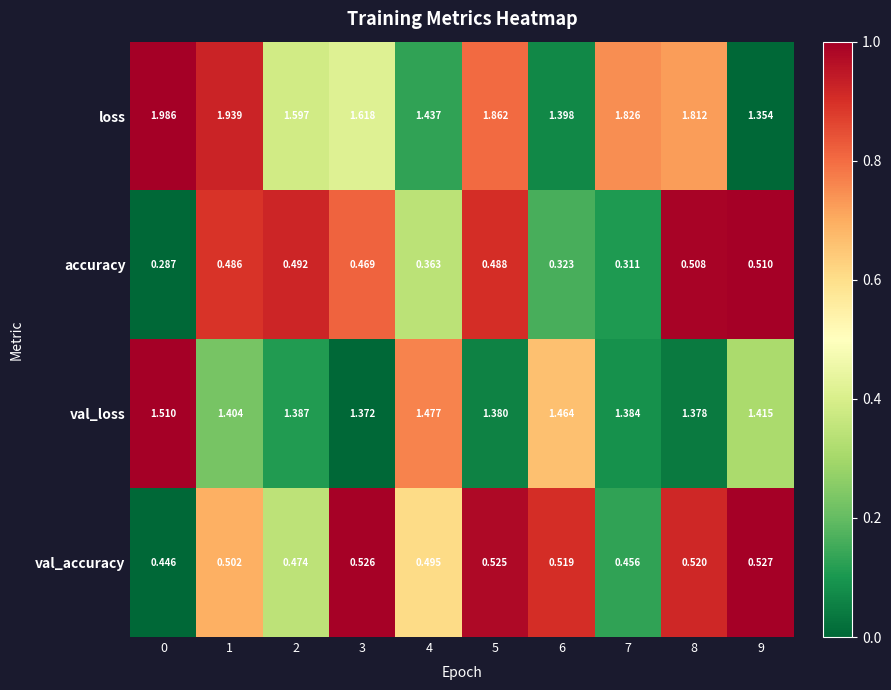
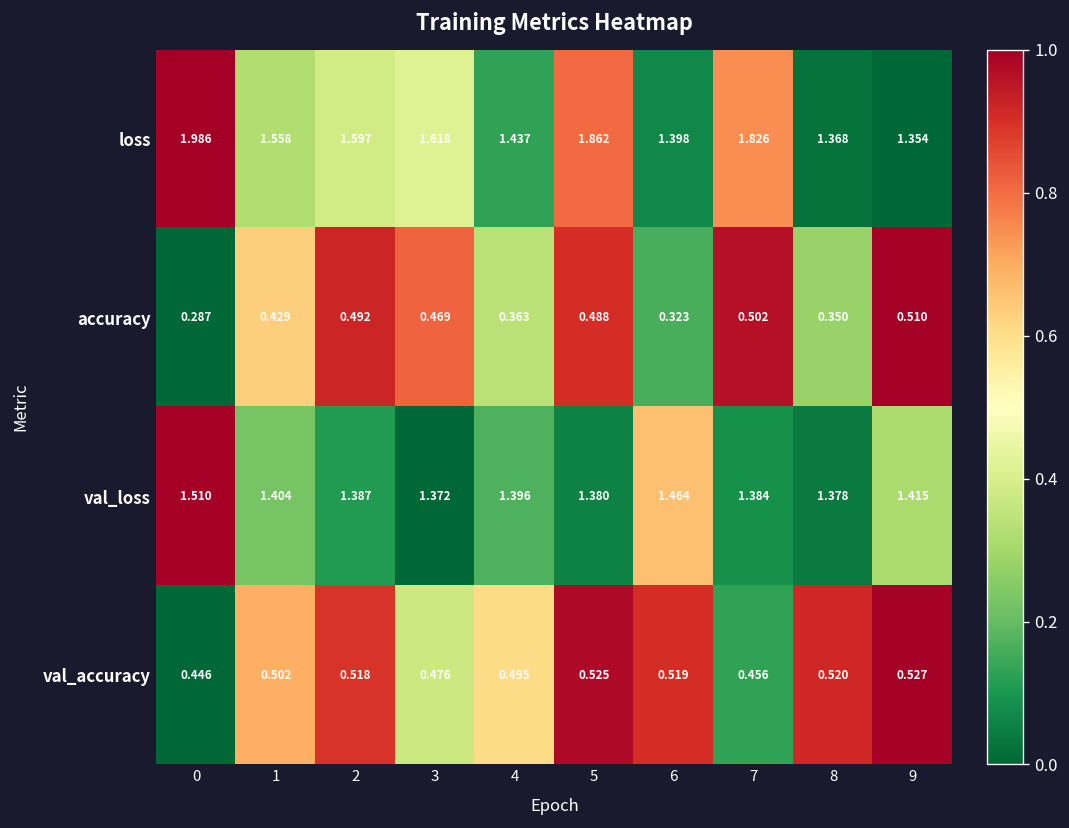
  {
    "loss": {
-     "1": 1.939,
-     "8": 1.812
+     "1": 1.558,
+     "8": 1.368
    },
    "accuracy": {
-     "1": 0.486,
-     "7": 0.311,
-     "8": 0.508
+     "1": 0.429,
+     "7": 0.502,
+     "8": 0.350
    },
    "val_loss": {
-     "4": 1.477
+     "4": 1.396
    },
    "val_accuracy": {
-     "2": 0.474,
-     "3": 0.526
+     "2": 0.518,
+     "3": 0.476
    }
  }
